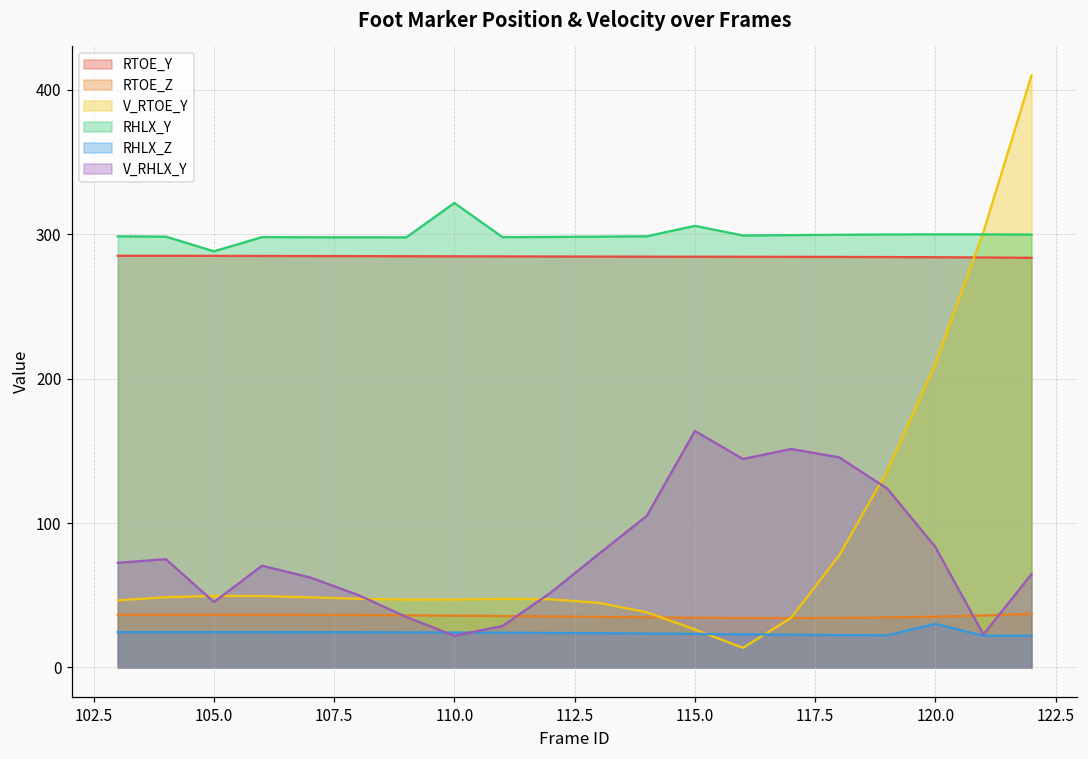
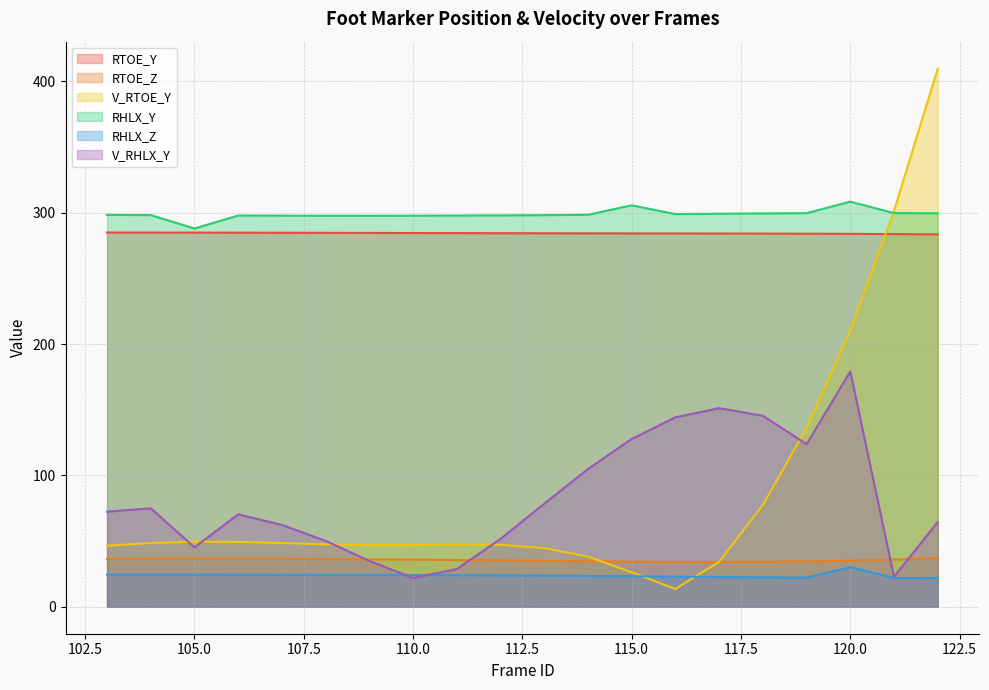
  {
    "RHLX_Y": {
      "105.0": 288,
-     "110.0": 322,
+     "110.0": 298,
      "115.0": 306,
-     "120.0": 300
+     "120.0": 308
    },
    "RHLX_Z": {
      "105.0": 24,
      "110.0": 24,
      "115.0": 23,
      "120.0": 30
    },
    "V_RHLX_Y": {
      "105.0": 45,
      "110.0": 22,
-     "115.0": 164,
-     "120.0": 83
+     "115.0": 128,
+     "120.0": 179
    }
  }
